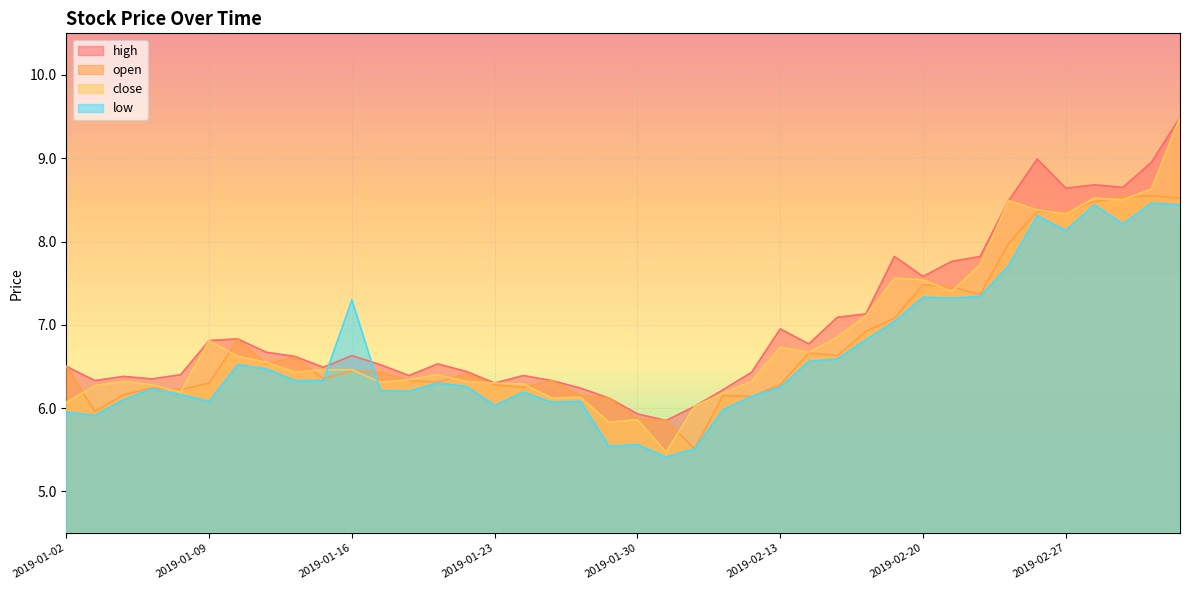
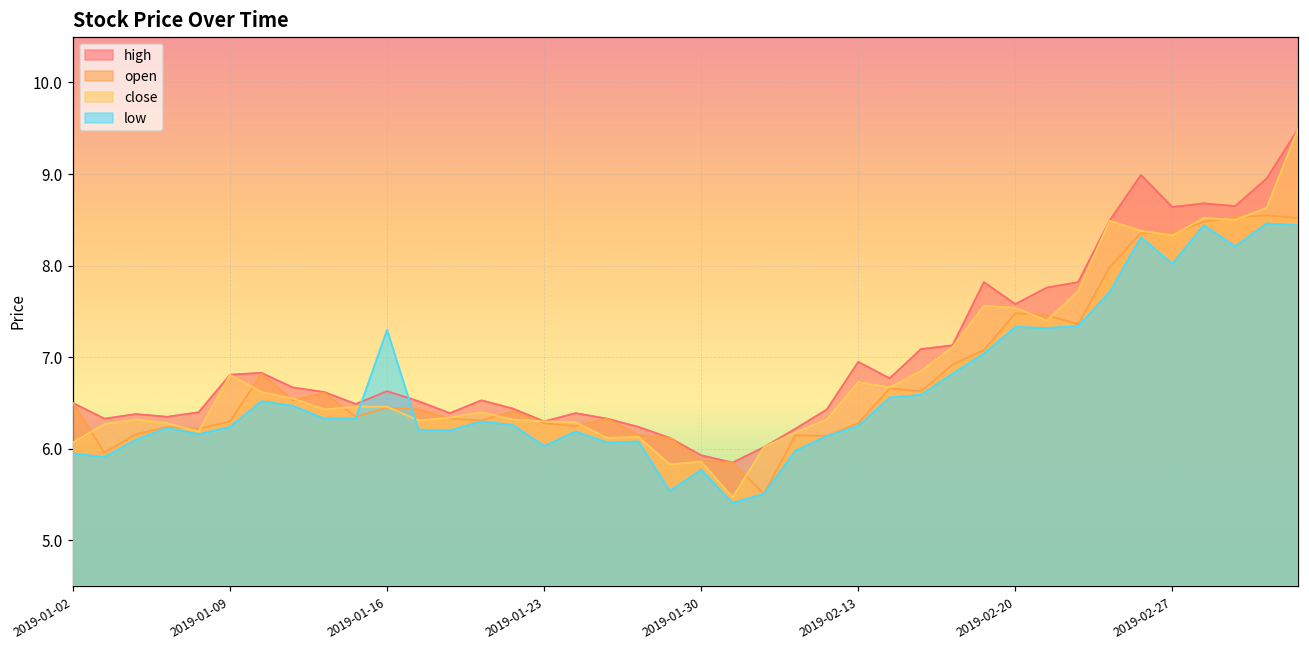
  {
    "low": {
      "2019-01-02": 6.0,
-     "2019-01-09": 6.1,
+     "2019-01-09": 6.2,
      "2019-01-16": 7.3,
      "2019-01-23": 6.0,
-     "2019-01-30": 5.6,
+     "2019-01-30": 5.8,
      "2019-02-20": 7.3,
-     "2019-02-27": 8.1
+     "2019-02-27": 8.0
    }
  }
